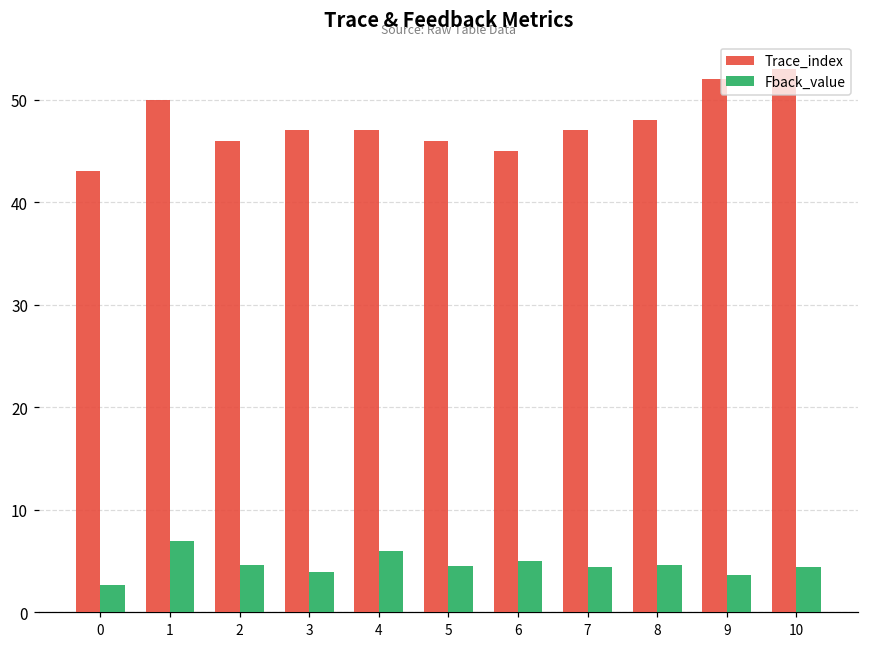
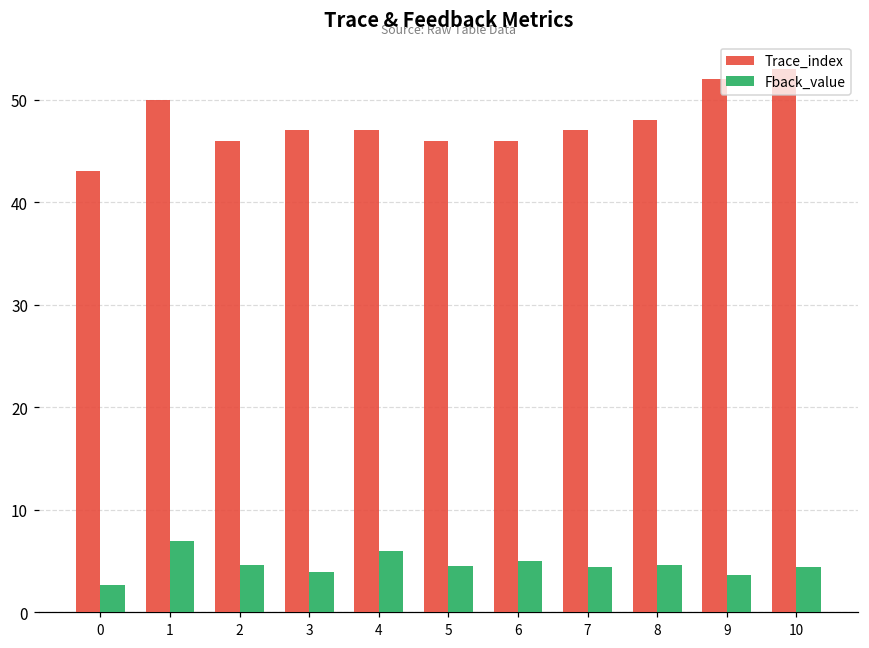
  {
    "Trace_index": {
      "0": 43,
      "1": 50,
      "2": 46,
      "3": 47,
      "4": 47,
      "5": 46,
-     "6": 45,
+     "6": 46,
      "7": 47,
      "8": 48,
      "9": 52
    },
    "Fback_value": {
      "0": 3,
      "1": 7,
      "2": 5,
      "3": 4,
      "4": 6,
      "5": 4,
      "6": 5,
      "7": 4,
      "8": 5,
      "9": 4,
      "10": 4
    }
  }
